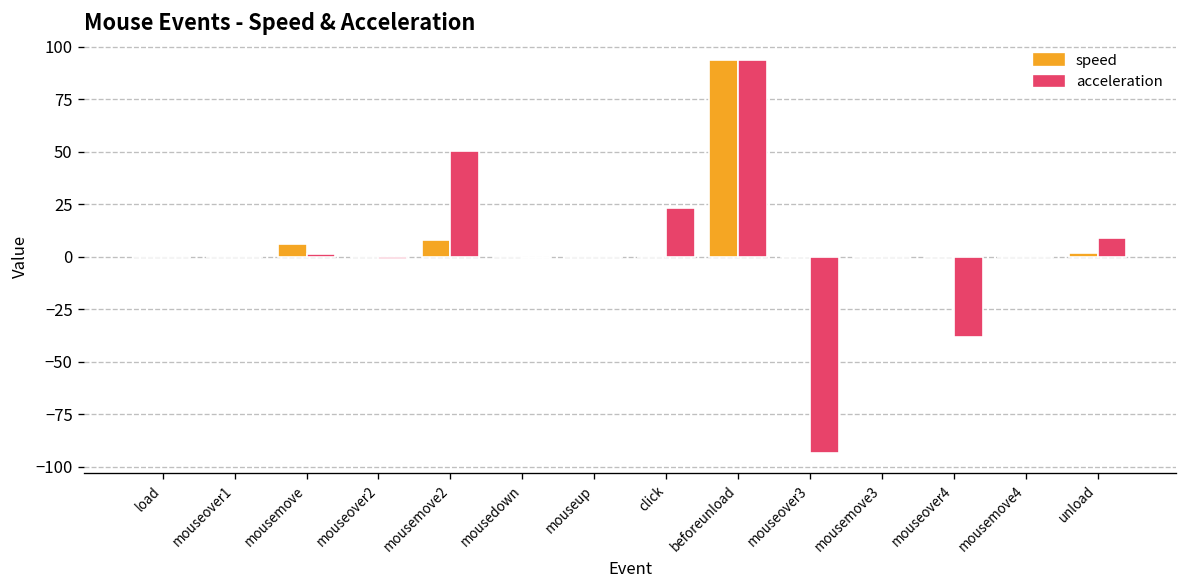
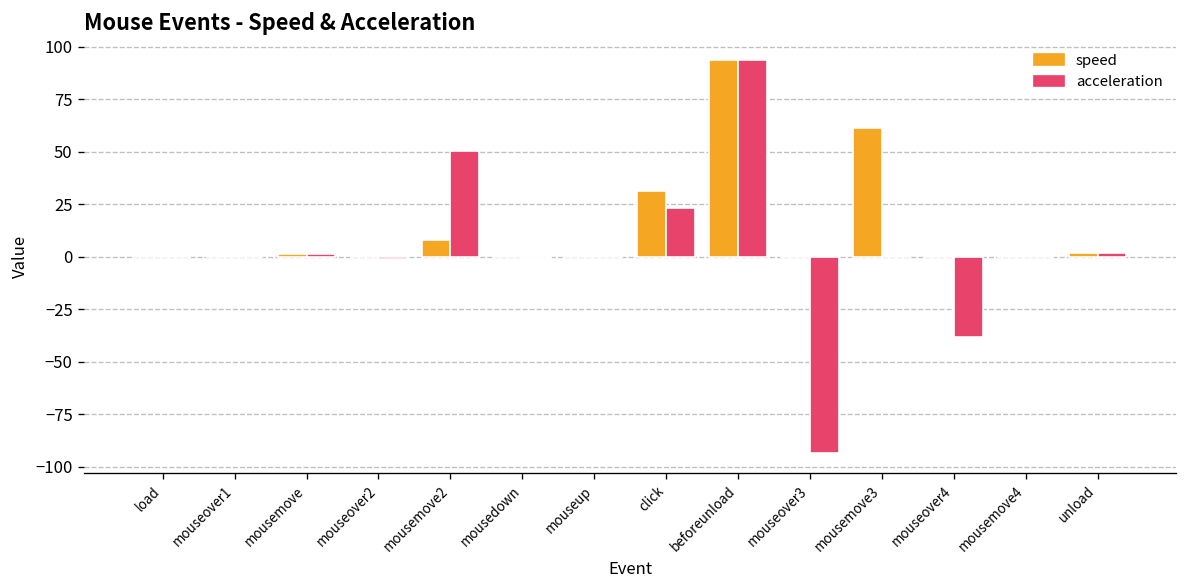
  {
    "speed": {
      "load": 0,
-     "mousemove": 6,
+     "mousemove": 1,
      "mousemove2": 8,
      "mouseup": 0,
-     "click": 0,
+     "click": 32,
      "beforeunload": 94,
-     "mousemove3": 0,
+     "mousemove3": 61,
      "unload": 2
    },
    "acceleration": {
      "load": 0,
      "mousemove2": 51,
      "click": 23,
      "beforeunload": 94,
      "mouseover3": -93,
      "mouseover4": -38,
-     "unload": 9
+     "unload": 2
    }
  }
